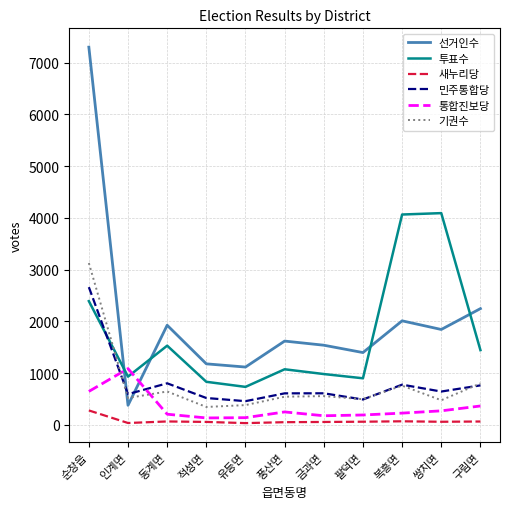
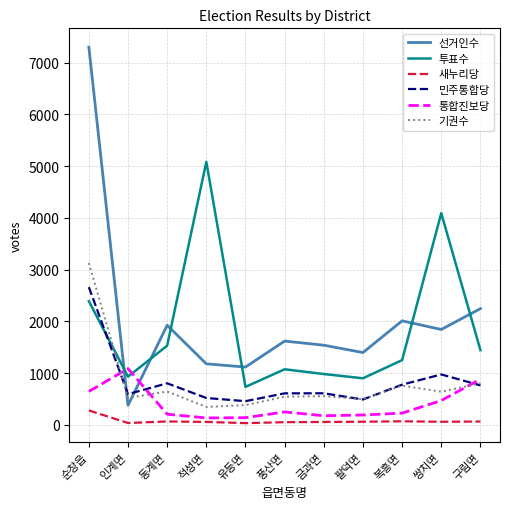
  {
    "선거인수": {
      "순창읍": 7300,
      "인계면": 400,
      "동계면": 1900,
      "적성면": 1200,
      "유등면": 1100,
      "풍산면": 1600,
      "금과면": 1500,
      "팔덕면": 1400,
      "복흥면": 2000,
      "쌍치면": 1800,
      "구림면": 2200
    },
    "투표수": {
      "순창읍": 2400,
      "인계면": 900,
      "동계면": 1500,
-     "적성면": 800,
+     "적성면": 5100,
      "유등면": 700,
      "풍산면": 1100,
      "금과면": 1000,
      "팔덕면": 900,
-     "복흥면": 4100,
+     "복흥면": 1300,
      "쌍치면": 4100,
      "구림면": 1400
    },
    "새누리당": {
      "순창읍": 300,
      "인계면": 0,
      "동계면": 100,
      "적성면": 100,
      "유등면": 0,
      "풍산면": 100,
      "금과면": 100,
      "팔덕면": 100,
      "복흥면": 100,
      "쌍치면": 100,
      "구림면": 100
    },
    "민주통합당": {
      "순창읍": 2700,
      "인계면": 600,
      "동계면": 800,
      "적성면": 500,
      "유등면": 500,
      "풍산면": 600,
      "금과면": 600,
-     "쌍치면": 600
+     "쌍치면": 1000
    },
    "통합진보당": {
      "순창읍": 600,
      "인계면": 1100,
      "동계면": 200,
      "적성면": 100,
      "유등면": 100,
      "풍산면": 300,
      "금과면": 200,
      "팔덕면": 200,
      "복흥면": 200,
-     "쌍치면": 300,
-     "구림면": 400
+     "쌍치면": 500,
+     "구림면": 900
    },
    "기권수": {
      "순창읍": 3100,
      "인계면": 500,
      "동계면": 600,
      "적성면": 300,
      "유등면": 400,
      "풍산면": 500,
      "금과면": 600,
-     "쌍치면": 500
+     "쌍치면": 600
    }
  }
